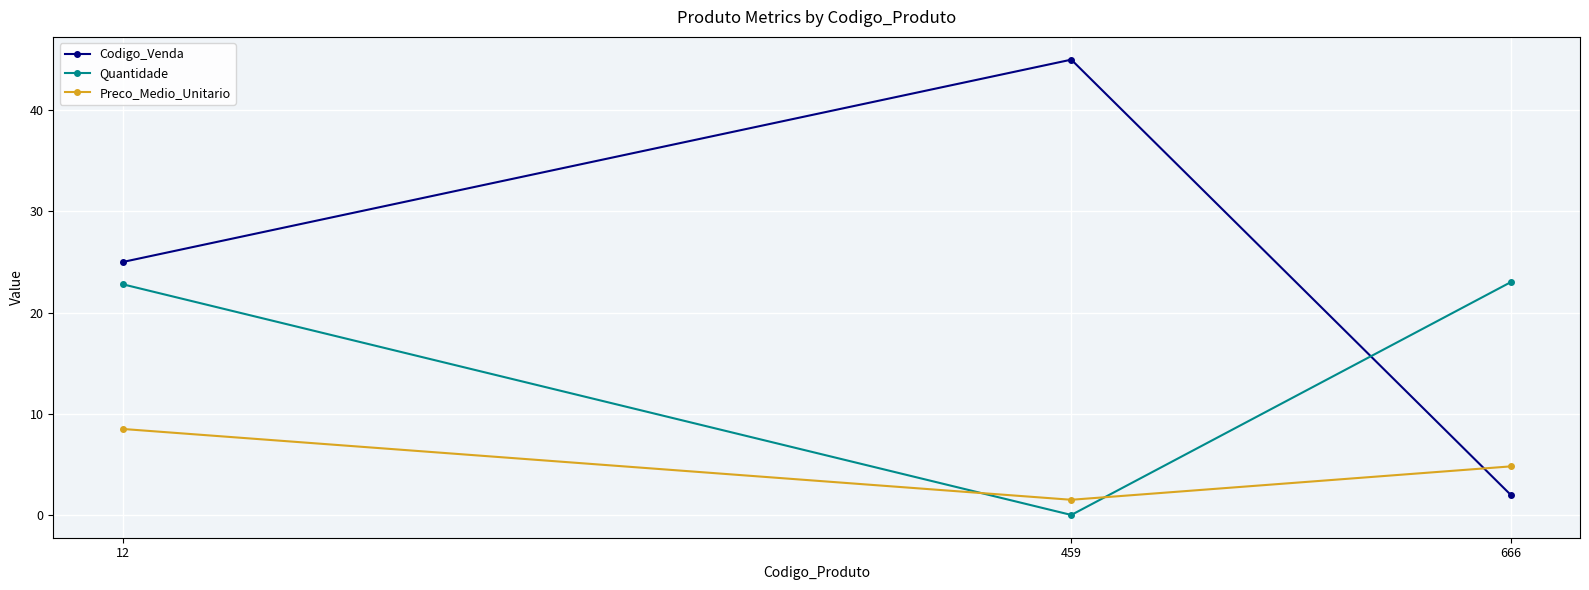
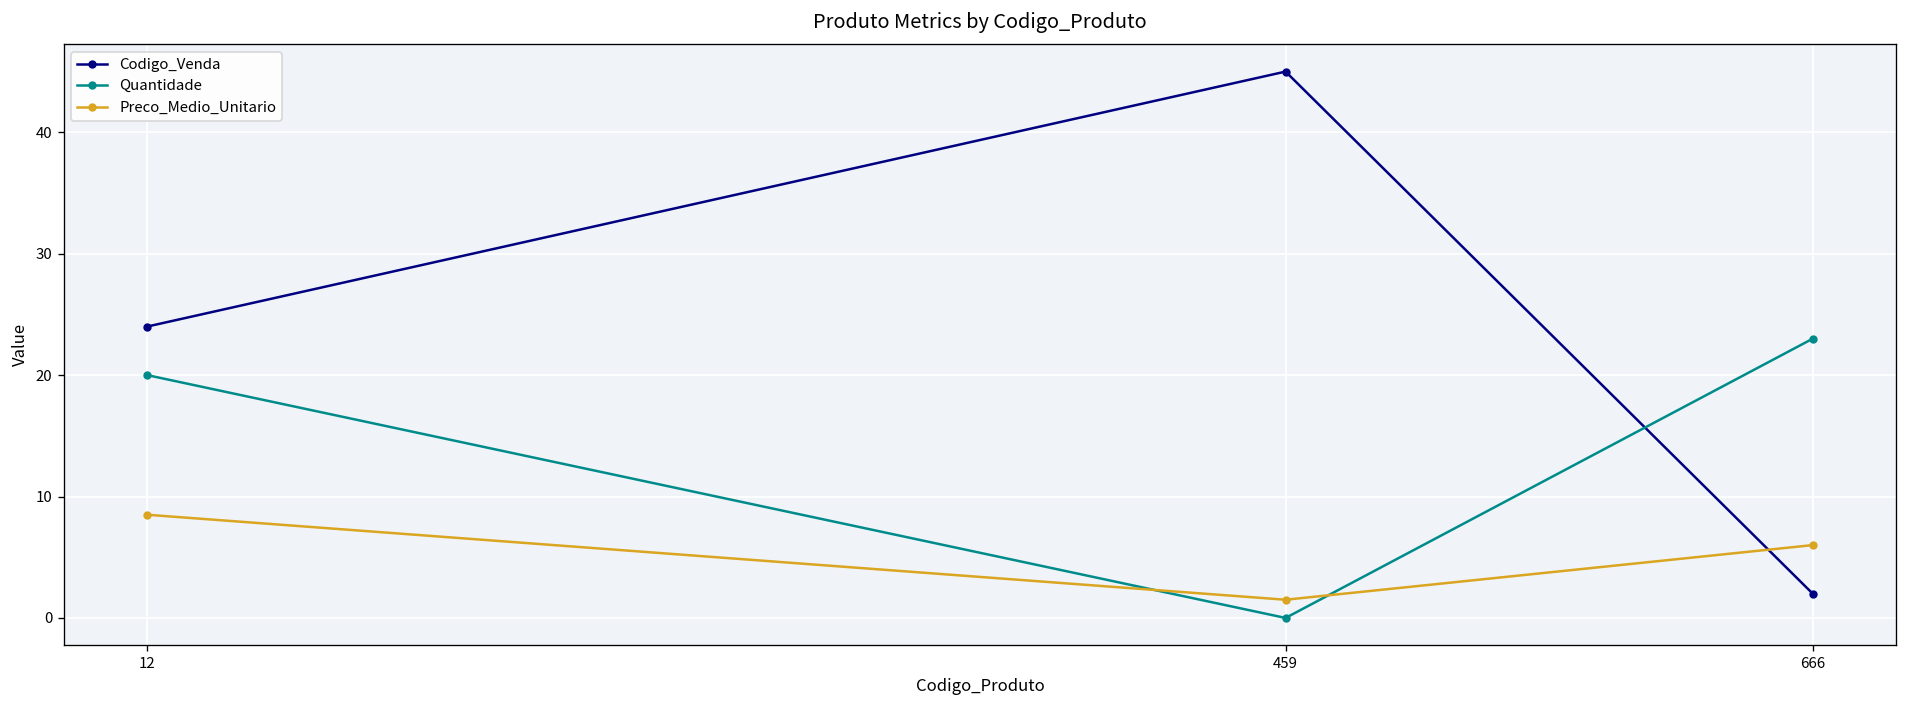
  {
    "Codigo_Venda": {
-     "12": 25,
+     "12": 24,
      "459": 45,
      "666": 2
    },
    "Quantidade": {
-     "12": 22.8,
+     "12": 20.0,
      "459": 0.0,
      "666": 23.0
    },
    "Preco_Medio_Unitario": {
      "12": 8.5,
      "459": 1.5,
-     "666": 4.8
+     "666": 6.0
    }
  }
